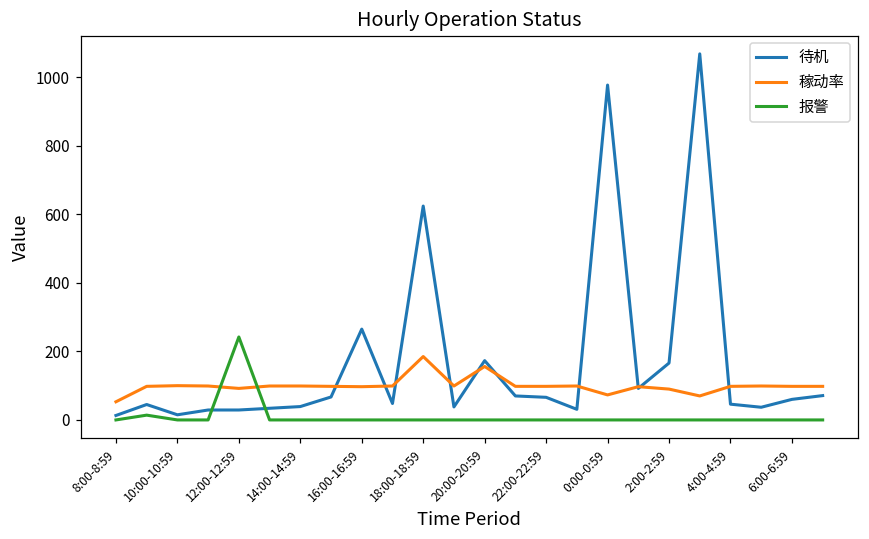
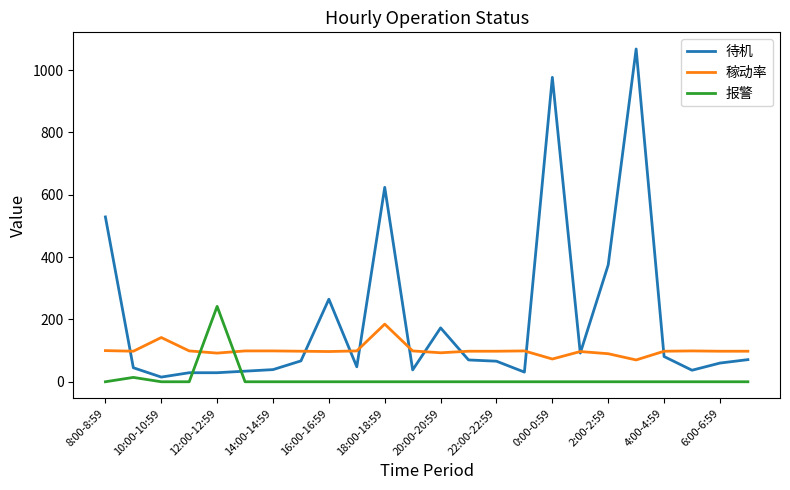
  {
    "待机": {
-     "8:00-8:59": 10,
+     "8:00-8:59": 530,
      "10:00-10:59": 20,
      "12:00-12:59": 30,
      "14:00-14:59": 40,
      "16:00-16:59": 270,
      "18:00-18:59": 620,
      "20:00-20:59": 170,
      "22:00-22:59": 70,
      "0:00-0:59": 980,
-     "2:00-2:59": 170,
-     "4:00-4:59": 50,
+     "2:00-2:59": 380,
+     "4:00-4:59": 80,
      "6:00-6:59": 60
    },
    "稼动率": {
-     "8:00-8:59": 50,
-     "10:00-10:59": 100,
+     "8:00-8:59": 100,
+     "10:00-10:59": 140,
      "12:00-12:59": 90,
      "14:00-14:59": 100,
      "16:00-16:59": 100,
      "18:00-18:59": 190,
-     "20:00-20:59": 160,
+     "20:00-20:59": 90,
      "22:00-22:59": 100,
      "0:00-0:59": 70,
      "2:00-2:59": 90,
      "4:00-4:59": 100,
      "6:00-6:59": 100
    },
    "报警": {
      "8:00-8:59": 0,
      "10:00-10:59": 0,
      "12:00-12:59": 240,
      "14:00-14:59": 0,
      "16:00-16:59": 0,
      "18:00-18:59": 0,
      "20:00-20:59": 0,
      "22:00-22:59": 0,
      "0:00-0:59": 0,
      "2:00-2:59": 0,
      "4:00-4:59": 0,
      "6:00-6:59": 0
    }
  }
